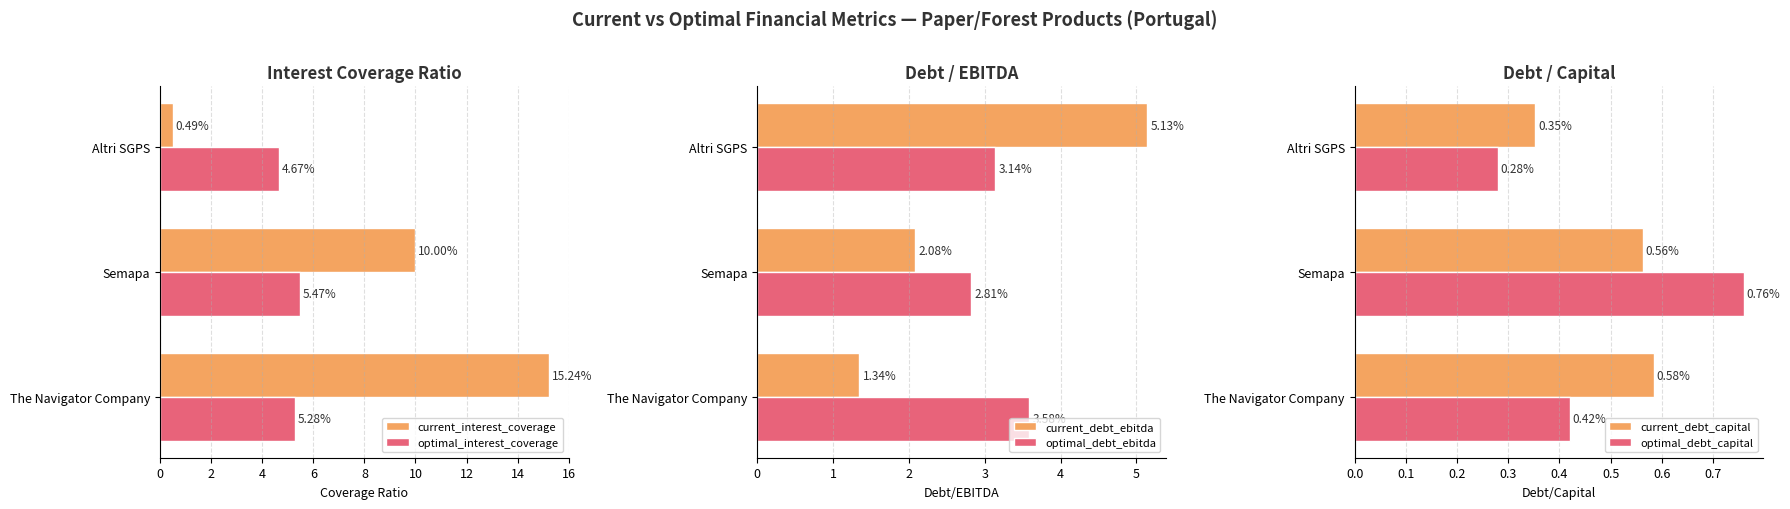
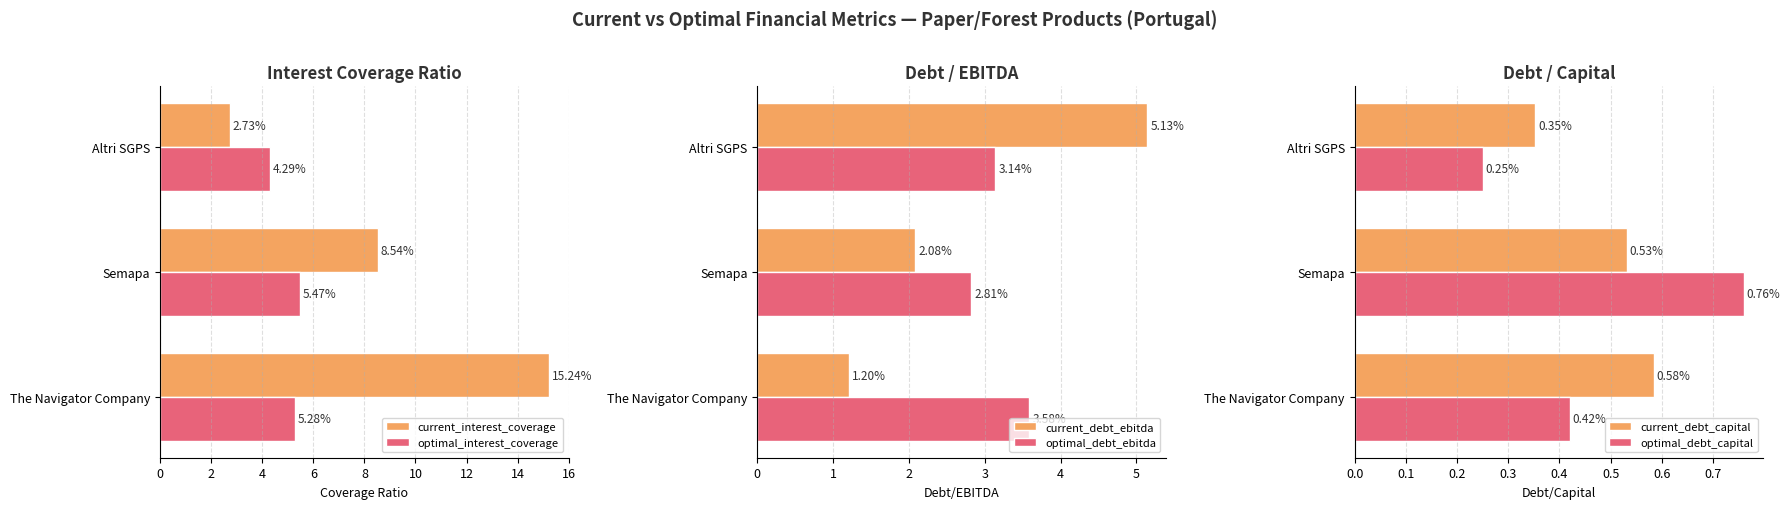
  {
    "Interest Coverage Ratio": {
      "current_interest_coverage": {
-       "Altri SGPS": "0.49%",
-       "Semapa": "10.00%",
+       "Altri SGPS": "2.73%",
+       "Semapa": "8.54%",
        "The Navigator Company": "15.24%"
      },
      "optimal_interest_coverage": {
-       "Altri SGPS": "4.67%",
+       "Altri SGPS": "4.29%",
        "Semapa": "5.47%",
        "The Navigator Company": "5.28%"
      }
    },
    "Debt / EBITDA": {
      "current_debt_ebitda": {
        "Altri SGPS": "5.13%",
        "Semapa": "2.08%",
-       "The Navigator Company": "1.34%"
+       "The Navigator Company": "1.20%"
      },
      "optimal_debt_ebitda": {
        "Altri SGPS": "3.14%",
        "Semapa": "2.81%"
      }
    },
    "Debt / Capital": {
      "current_debt_capital": {
        "Altri SGPS": "0.35%",
-       "Semapa": "0.56%",
+       "Semapa": "0.53%",
        "The Navigator Company": "0.58%"
      },
      "optimal_debt_capital": {
-       "Altri SGPS": "0.28%",
+       "Altri SGPS": "0.25%",
        "Semapa": "0.76%"
      }
    }
  }
